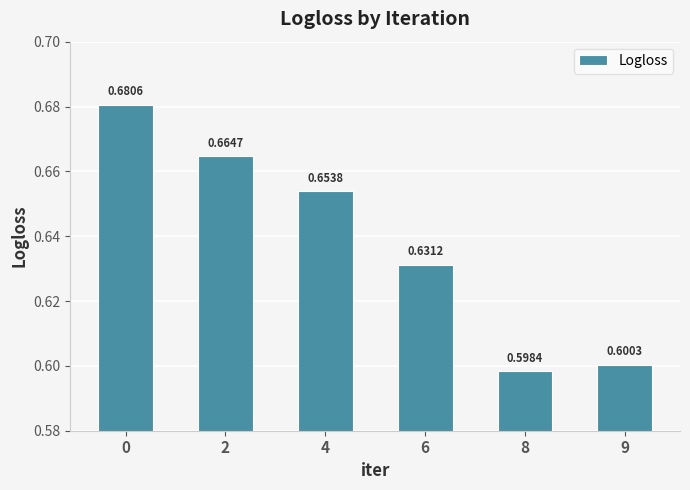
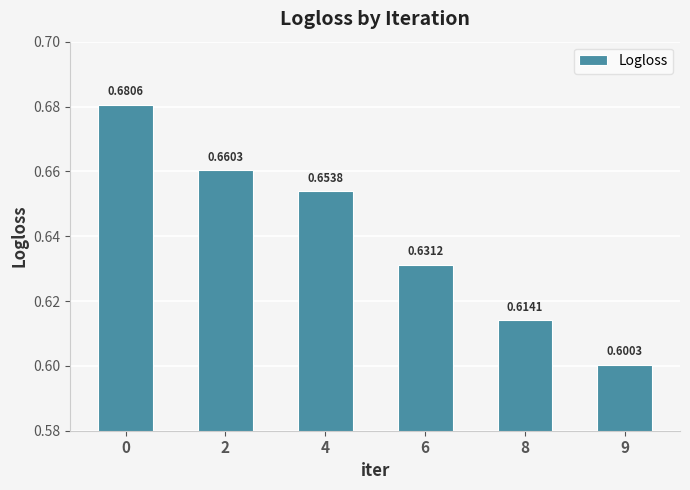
  {
    "0": 0.6806,
-   "2": 0.6647,
+   "2": 0.6603,
    "4": 0.6538,
    "6": 0.6312,
-   "8": 0.5984,
+   "8": 0.6141,
    "9": 0.6003
  }
